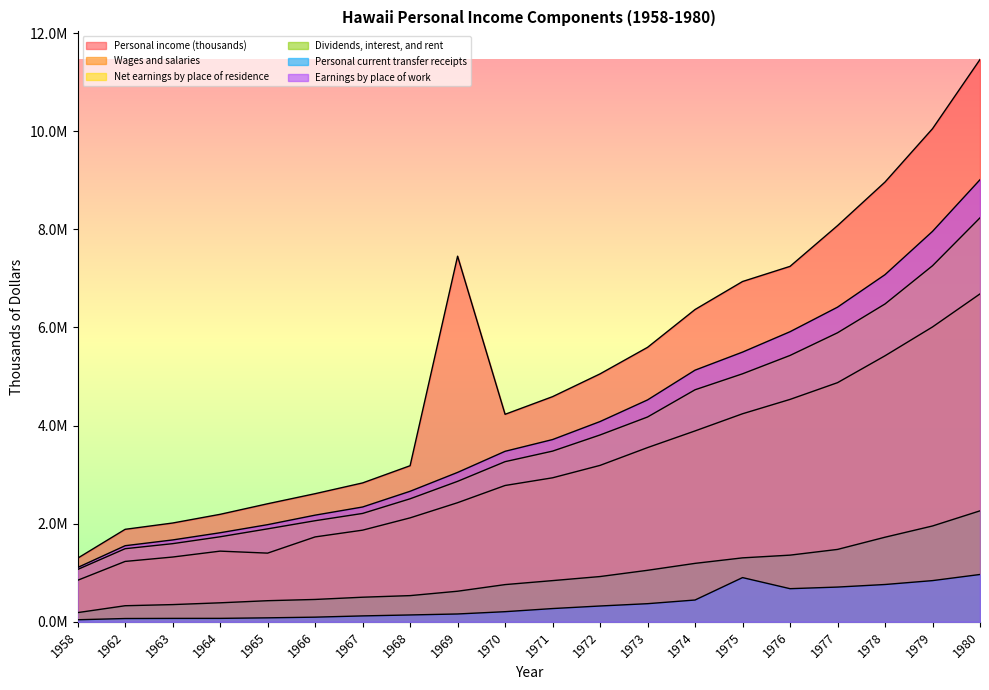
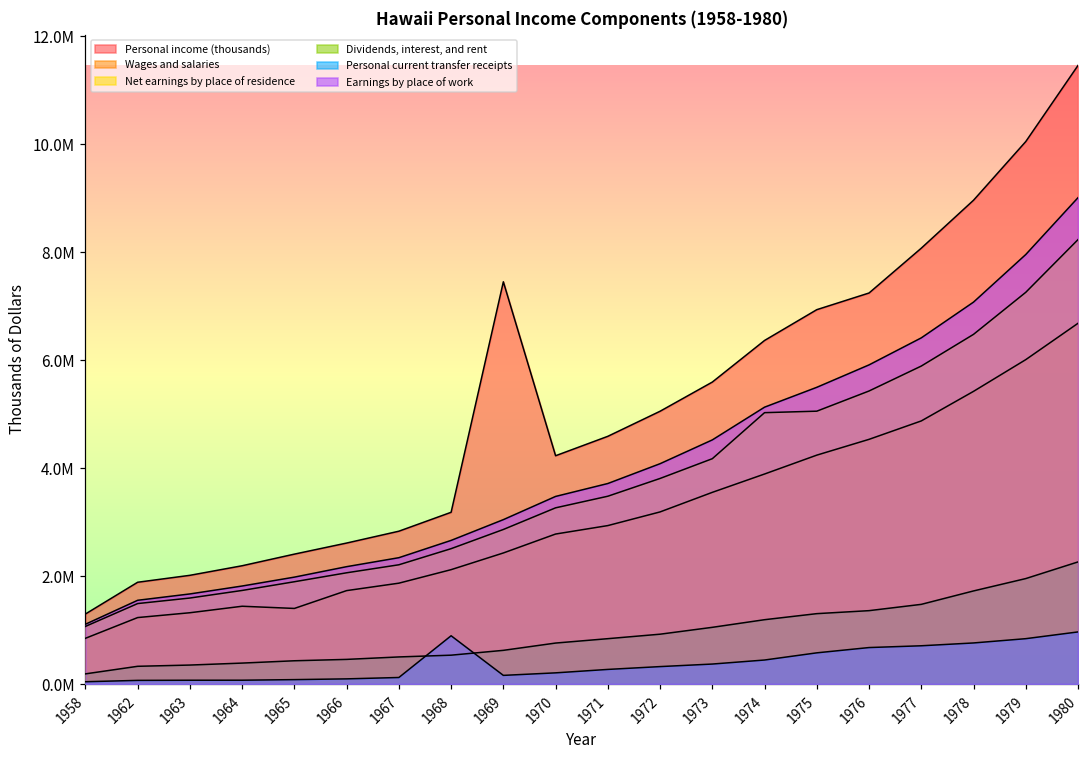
  {
    "Personal income (thousands)": {
      "1958": 1300000,
      "1962": 1900000,
      "1963": 2000000,
      "1964": 2200000,
      "1965": 2400000,
      "1966": 2600000,
      "1967": 2800000,
      "1968": 3200000,
      "1969": 7500000,
      "1970": 4200000,
      "1971": 4600000,
      "1972": 5100000,
      "1973": 5600000,
      "1974": 6400000,
      "1975": 6900000,
      "1976": 7200000,
      "1977": 8100000,
      "1978": 9000000,
      "1979": 10100000,
      "1980": 11500000
    },
    "Wages and salaries": {
      "1958": 800000,
      "1962": 1200000,
      "1963": 1300000,
      "1964": 1400000,
      "1965": 1400000,
      "1966": 1700000,
      "1967": 1900000,
      "1968": 2100000,
      "1969": 2400000,
      "1970": 2800000,
      "1971": 2900000,
      "1972": 3200000,
      "1973": 3600000,
      "1974": 3900000,
      "1975": 4200000,
      "1976": 4500000,
      "1977": 4900000,
      "1978": 5400000,
      "1979": 6000000,
      "1980": 6700000
    },
    "Net earnings by place of residence": {
      "1962": 1500000,
      "1963": 1600000,
      "1964": 1700000,
      "1965": 1900000,
      "1966": 2100000,
      "1967": 2200000,
      "1968": 2500000,
      "1969": 2900000,
      "1970": 3300000,
      "1971": 3500000,
      "1972": 3800000,
      "1973": 4200000,
-     "1974": 4700000,
+     "1974": 5000000,
      "1975": 5100000,
      "1976": 5400000,
      "1977": 5900000,
      "1978": 6500000,
      "1979": 7300000,
      "1980": 8200000
    },
    "Dividends, interest, and rent": {
      "1958": 200000,
      "1962": 300000,
      "1963": 400000,
      "1964": 400000,
      "1965": 400000,
      "1966": 500000,
      "1967": 500000,
      "1968": 500000,
      "1969": 600000,
      "1970": 800000,
      "1971": 800000,
      "1972": 900000,
      "1973": 1100000,
      "1974": 1200000,
      "1975": 1300000,
      "1976": 1400000,
      "1977": 1500000,
      "1978": 1700000,
      "1979": 2000000,
      "1980": 2300000
    },
    "Personal current transfer receipts": {
      "1958": 0,
      "1962": 100000,
      "1963": 100000,
      "1964": 100000,
      "1965": 100000,
      "1966": 100000,
      "1967": 100000,
-     "1968": 100000,
+     "1968": 900000,
      "1969": 200000,
      "1970": 200000,
      "1971": 300000,
      "1972": 300000,
      "1973": 400000,
      "1974": 400000,
-     "1975": 900000,
+     "1975": 600000,
      "1976": 700000,
      "1977": 700000,
      "1978": 800000,
      "1979": 800000,
      "1980": 1000000
    },
    "Earnings by place of work": {
      "1962": 1600000,
      "1963": 1700000,
      "1964": 1800000,
      "1965": 2000000,
      "1966": 2200000,
      "1967": 2300000,
      "1968": 2700000,
      "1969": 3000000,
      "1970": 3500000,
      "1971": 3700000,
      "1972": 4100000,
      "1973": 4500000,
      "1974": 5100000,
      "1975": 5500000,
      "1976": 5900000,
      "1977": 6400000,
      "1978": 7100000,
      "1979": 8000000,
      "1980": 9000000
    }
  }
